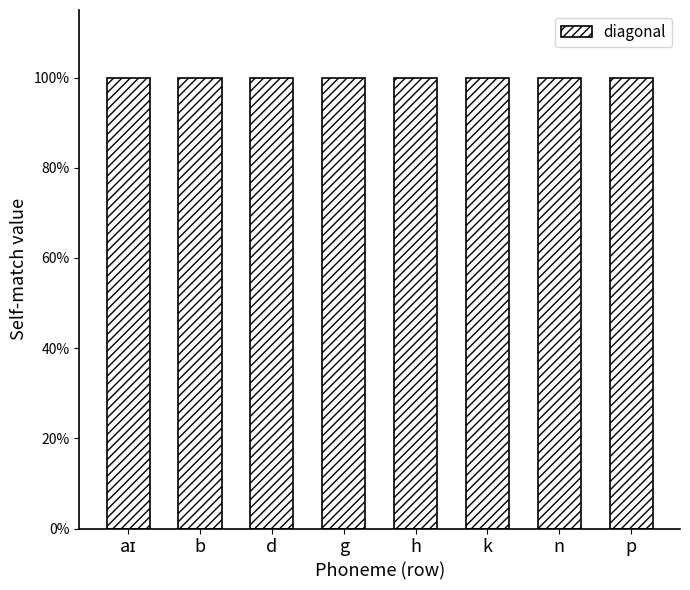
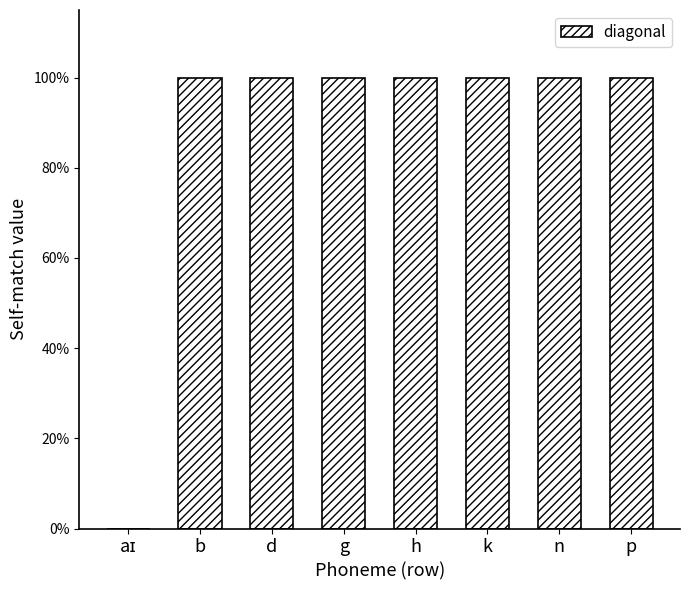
  {
-   "aɪ": "100%",
+   "aɪ": "0%",
    "b": "100%",
    "d": "100%",
    "g": "100%",
    "h": "100%",
    "k": "100%",
    "n": "100%",
    "p": "100%"
  }
